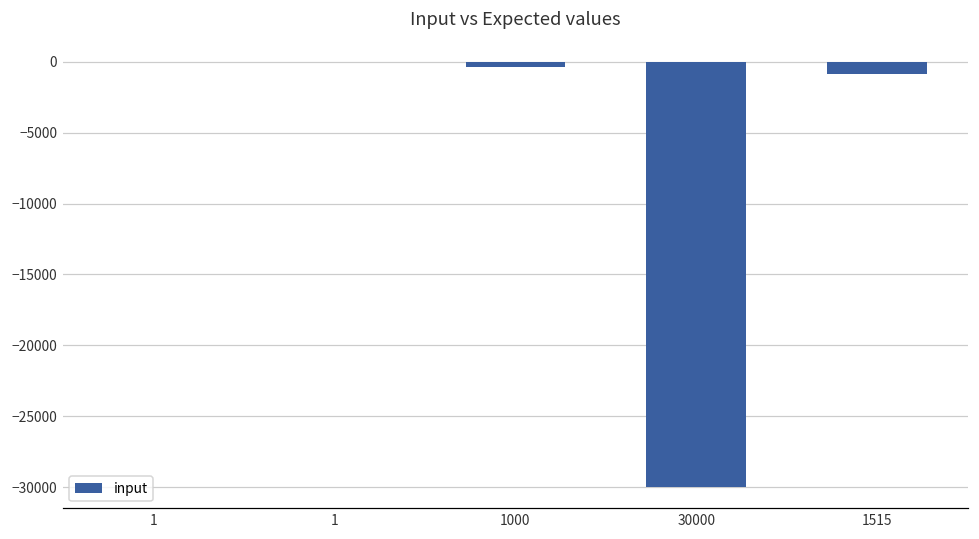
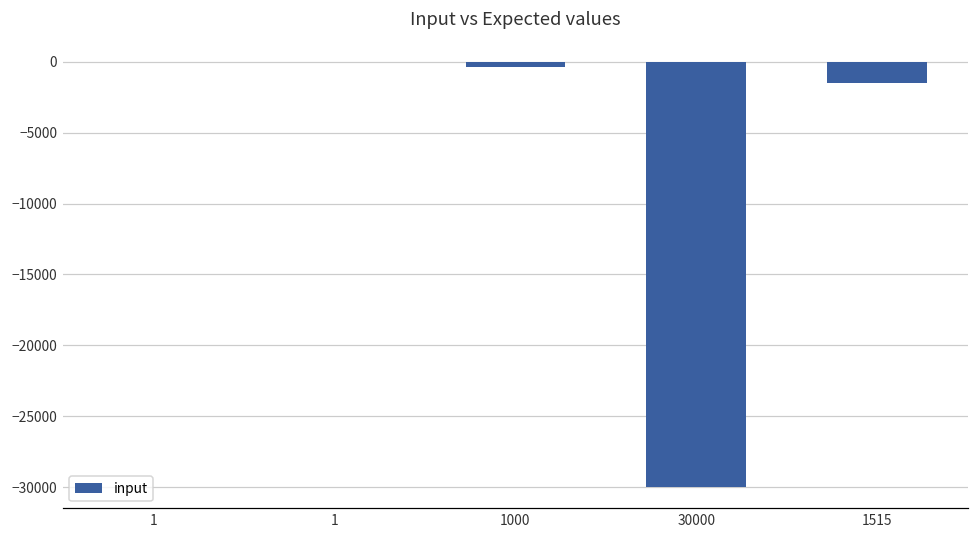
  {
    "1000": -400,
    "30000": -30000,
-   "1515": -800
+   "1515": -1500
  }
